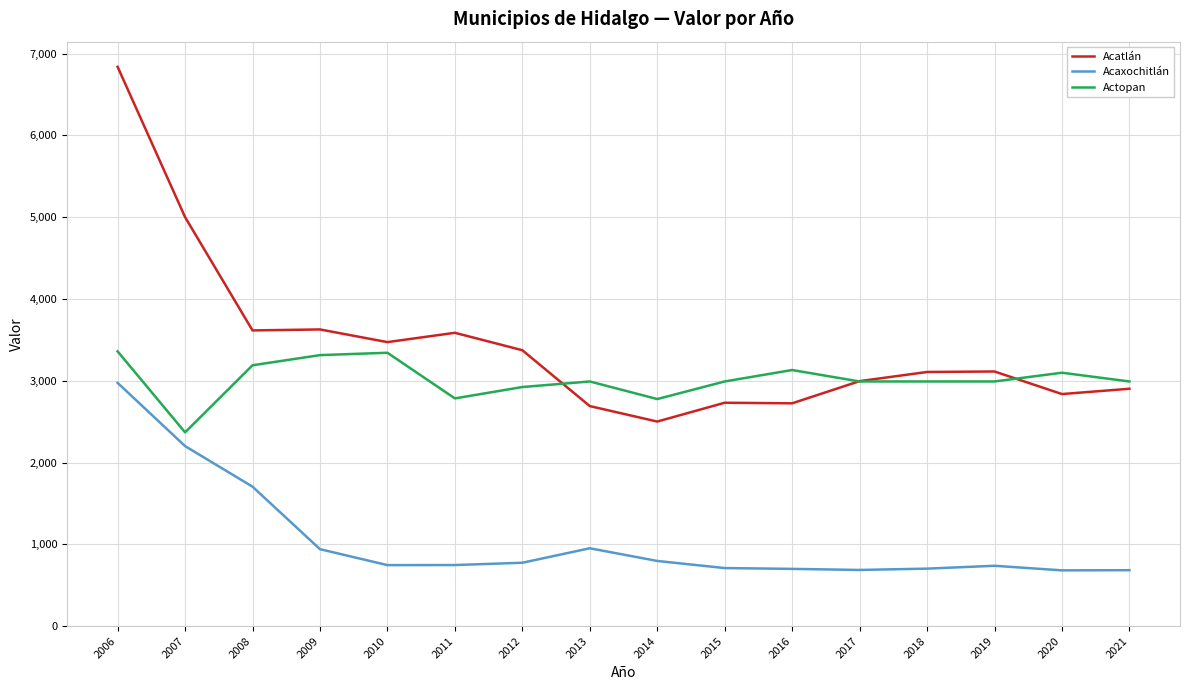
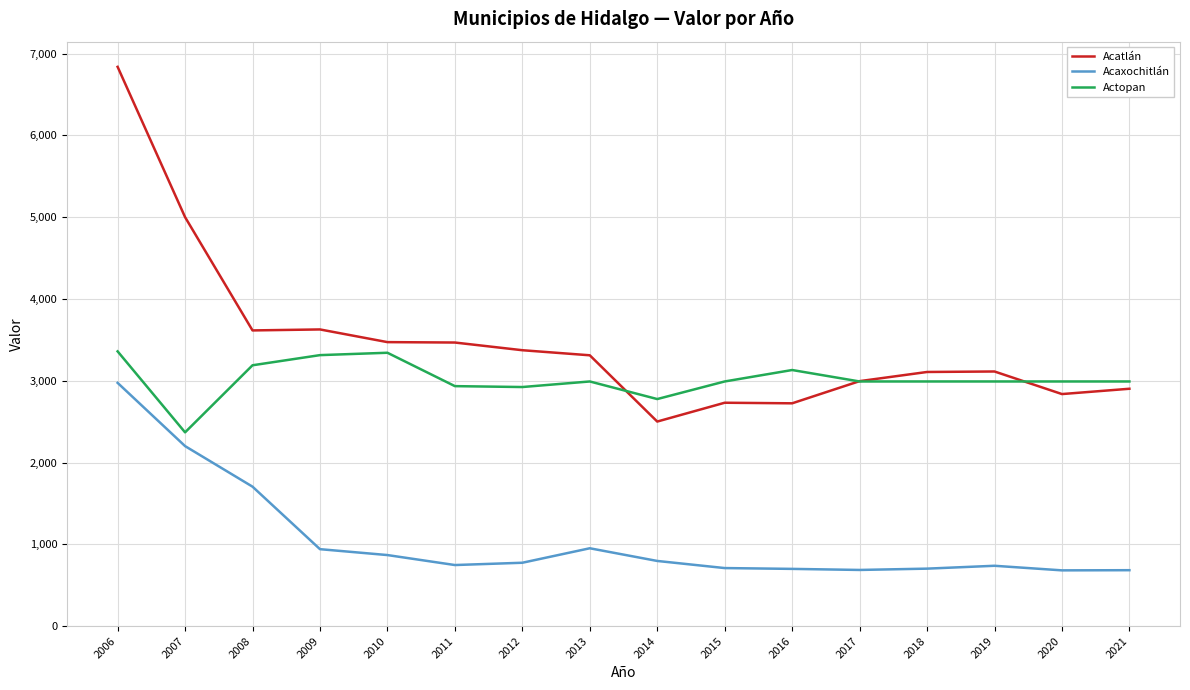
  {
    "Acatlán": {
      "2006": "6,800",
      "2007": "5,000",
      "2008": "3,600",
      "2009": "3,600",
      "2010": "3,500",
-     "2011": "3,600",
+     "2011": "3,500",
      "2012": "3,400",
-     "2013": "2,700",
+     "2013": "3,300",
      "2014": "2,500",
      "2015": "2,700",
      "2016": "2,700",
      "2018": "3,100",
      "2019": "3,100",
      "2020": "2,800",
      "2021": "2,900"
    },
    "Acaxochitlán": {
      "2006": "3,000",
      "2007": "2,200",
      "2008": "1,700",
      "2009": "900",
-     "2010": "700",
+     "2010": "900",
      "2011": "700",
      "2012": "800",
      "2013": "1,000",
      "2014": "800",
      "2015": "700",
      "2016": "700",
      "2017": "700",
      "2018": "700",
      "2019": "700",
      "2020": "700",
      "2021": "700"
    },
    "Actopan": {
      "2006": "3,400",
      "2007": "2,400",
      "2008": "3,200",
      "2009": "3,300",
      "2010": "3,300",
-     "2011": "2,800",
+     "2011": "2,900",
      "2012": "2,900",
      "2013": "3,000",
      "2014": "2,800",
      "2015": "3,000",
      "2016": "3,100",
      "2018": "3,000",
      "2019": "3,000",
-     "2020": "3,100",
+     "2020": "3,000",
      "2021": "3,000"
    }
  }
